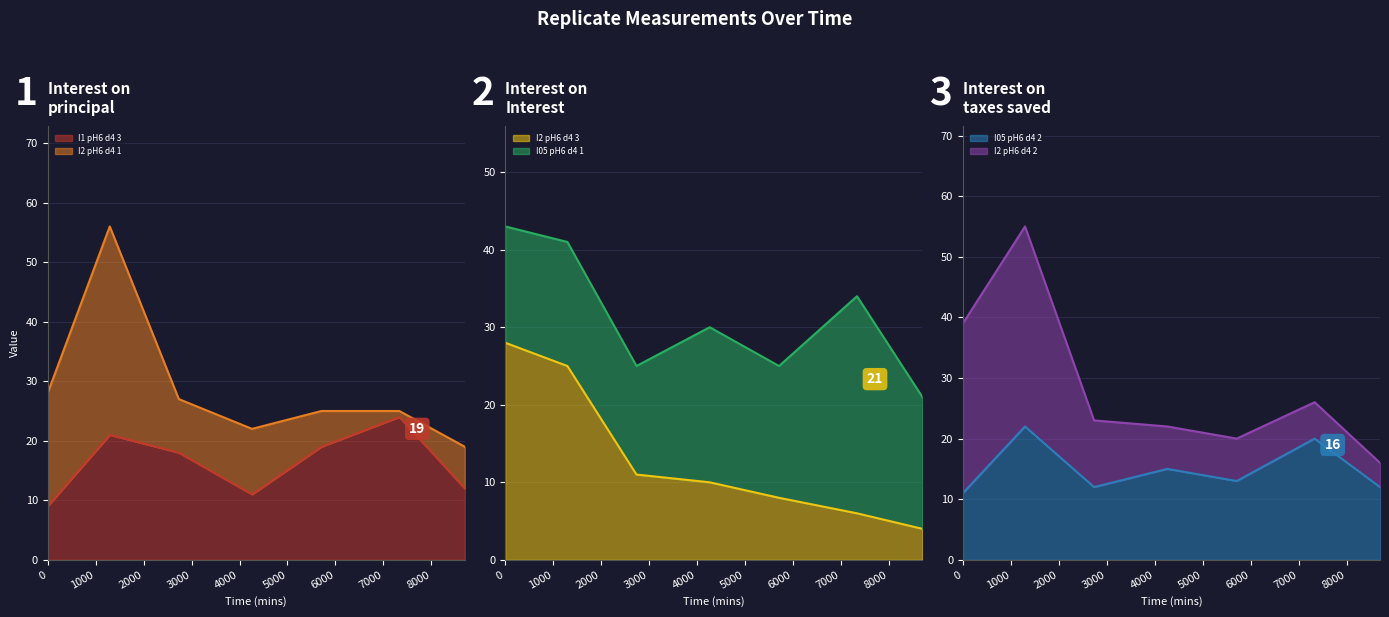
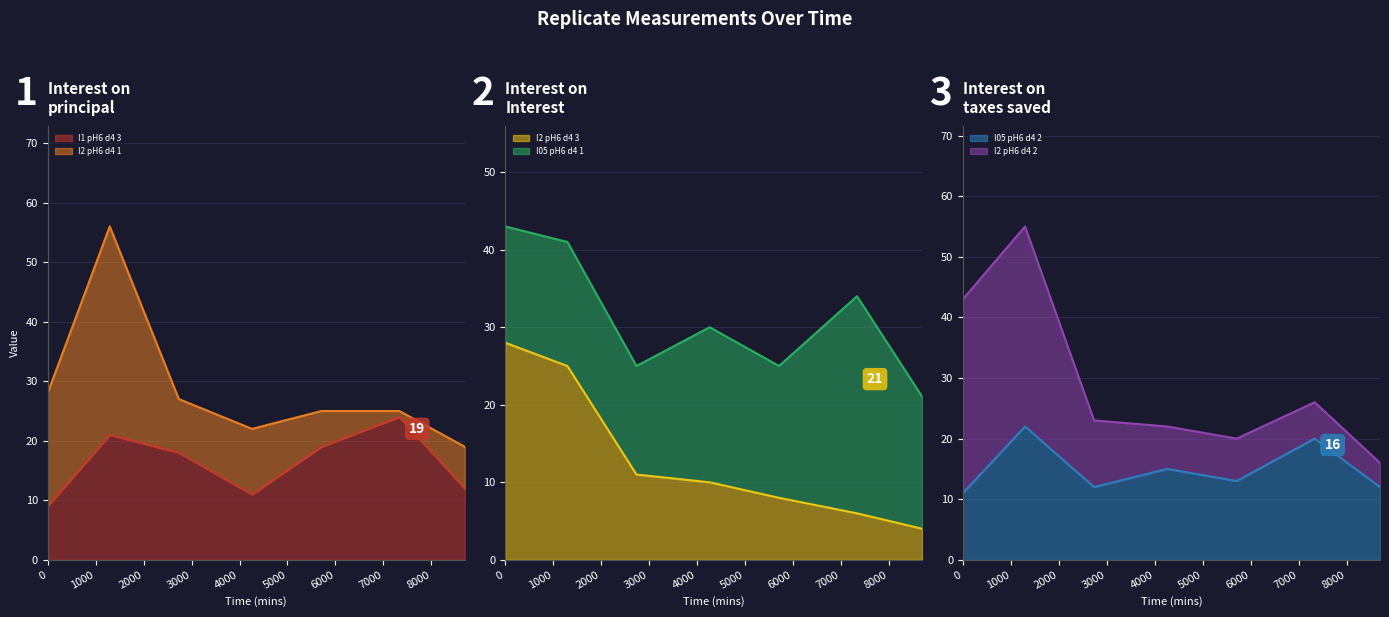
  {
    "Interest on principal": {
      "I1 pH6 d4 3": {
        "0": 9
      }
    },
    "Interest on Interest": {
      "I2 pH6 d4 3": {
        "0": 28
      }
    },
    "Interest on taxes saved": {
      "I05 pH6 d4 2": {
        "0": 11
      },
      "I2 pH6 d4 2": {
-       "0": 28
+       "0": 32
      }
    }
  }
